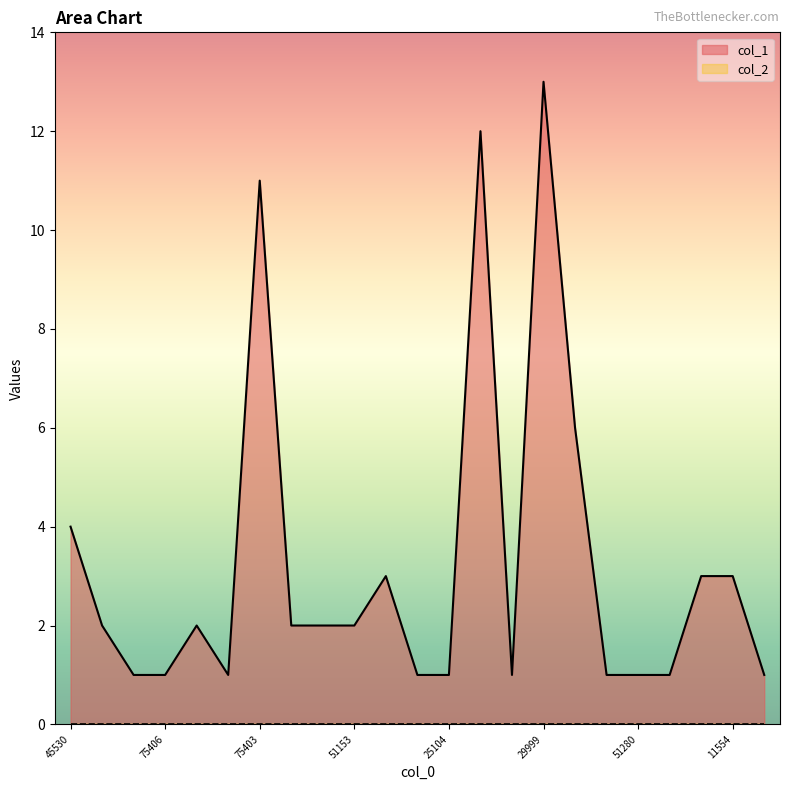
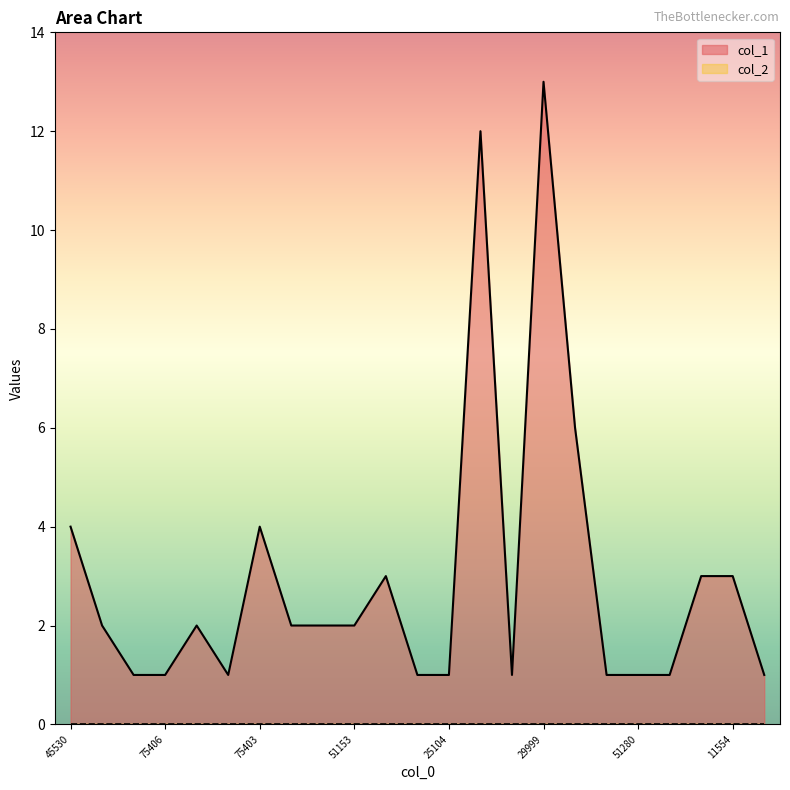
  {
    "col_1": {
      "45530": 4,
      "75406": 1,
-     "75403": 11,
+     "75403": 4,
      "51153": 2,
      "25104": 1,
      "29999": 13,
      "51280": 1,
      "11554": 3
    },
    "col_2": {
      "45530": 0,
      "75406": 0,
      "75403": 0,
      "51153": 0,
      "25104": 0,
      "29999": 0,
      "51280": 0,
      "11554": 0
    }
  }
